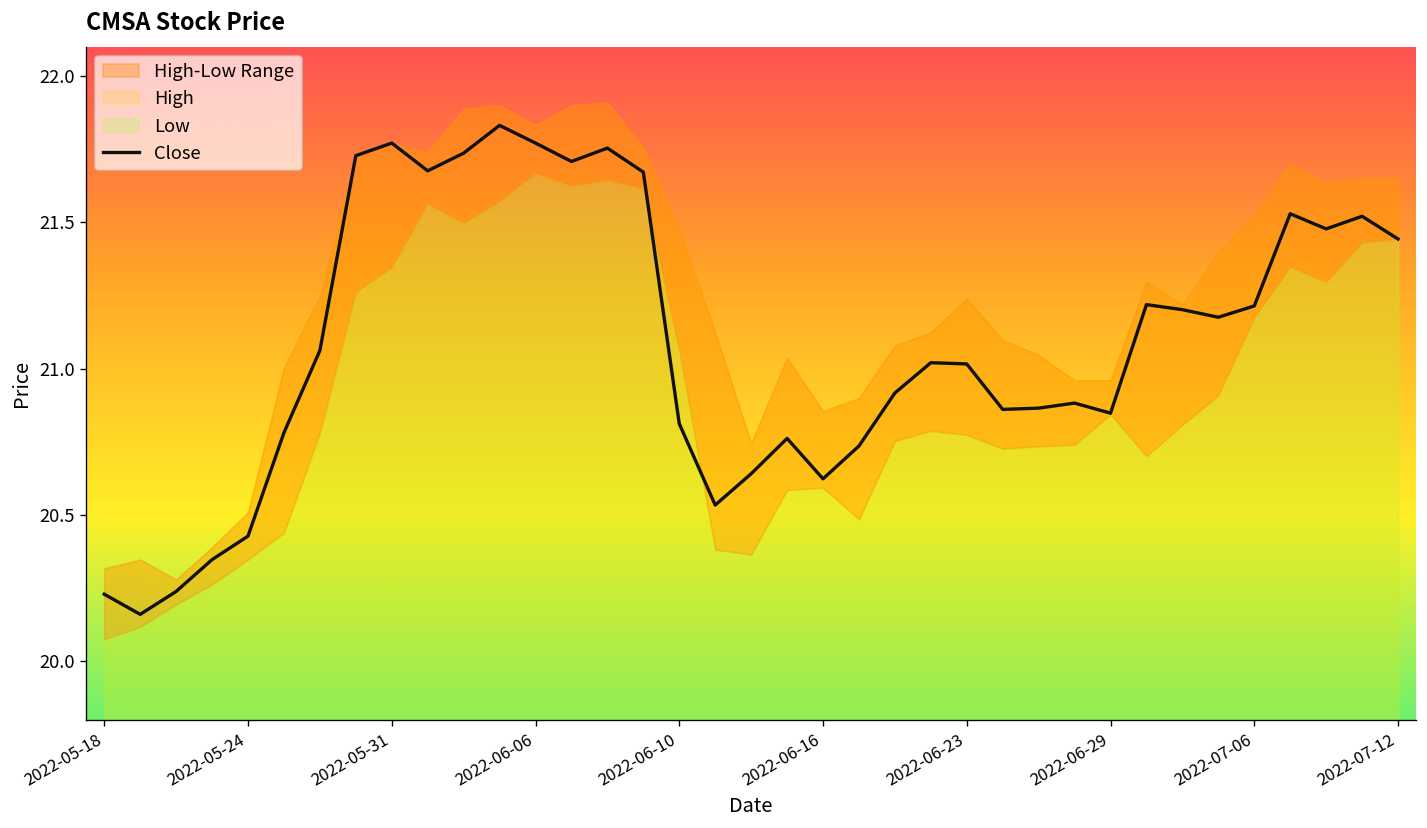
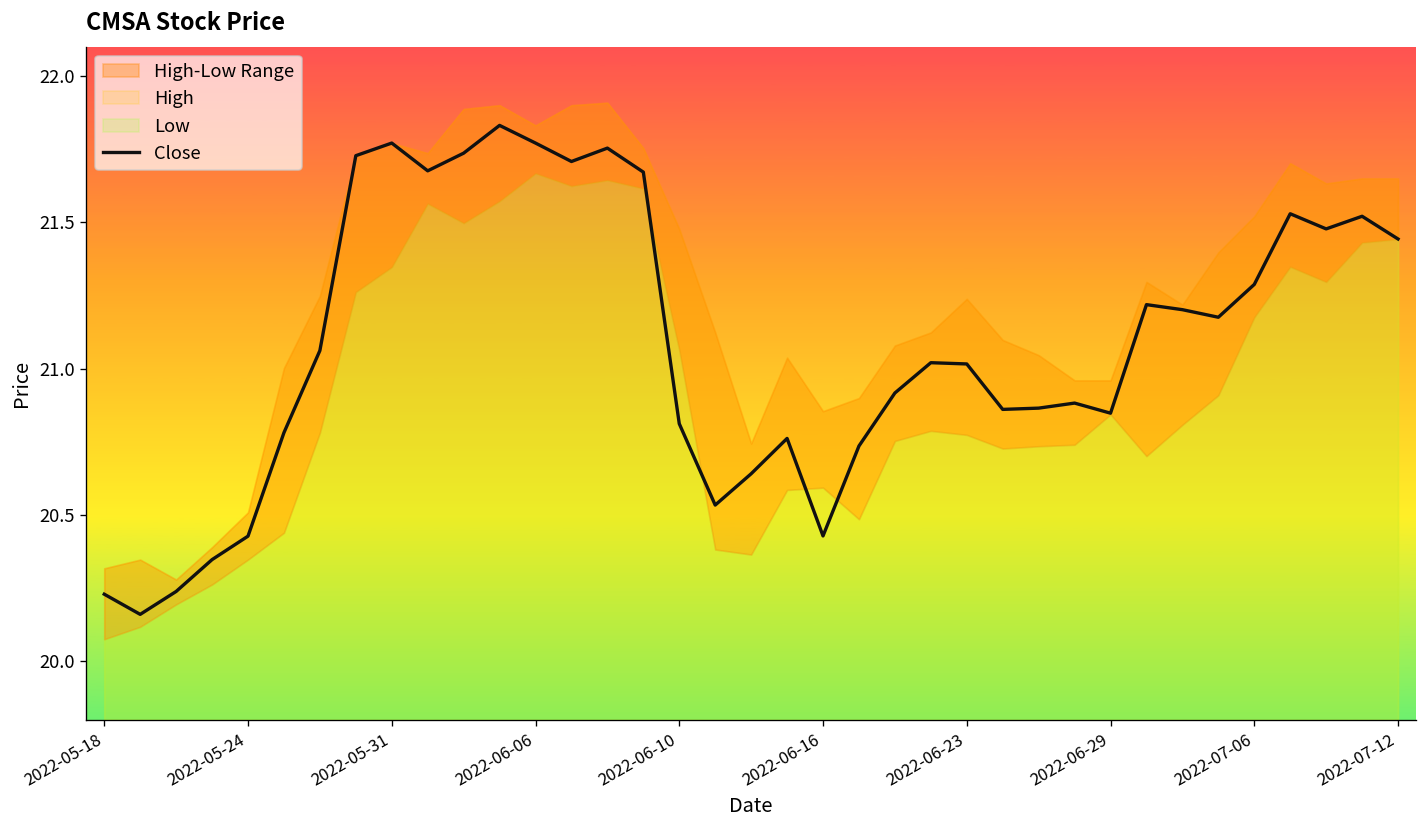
  {
    "Close": {
      "2022-05-18": 20.23,
      "2022-05-24": 20.43,
      "2022-06-06": 21.77,
      "2022-06-10": 20.81,
-     "2022-06-16": 20.62,
+     "2022-06-16": 20.43,
      "2022-06-23": 21.02,
-     "2022-07-06": 21.21
+     "2022-07-06": 21.29
    }
  }
